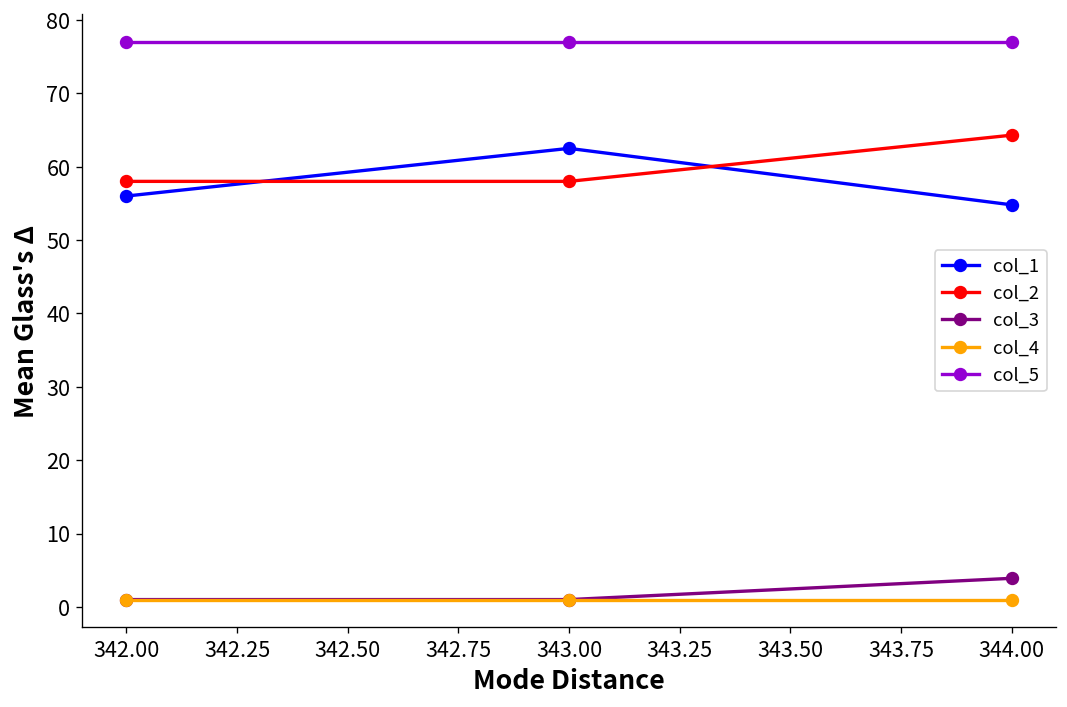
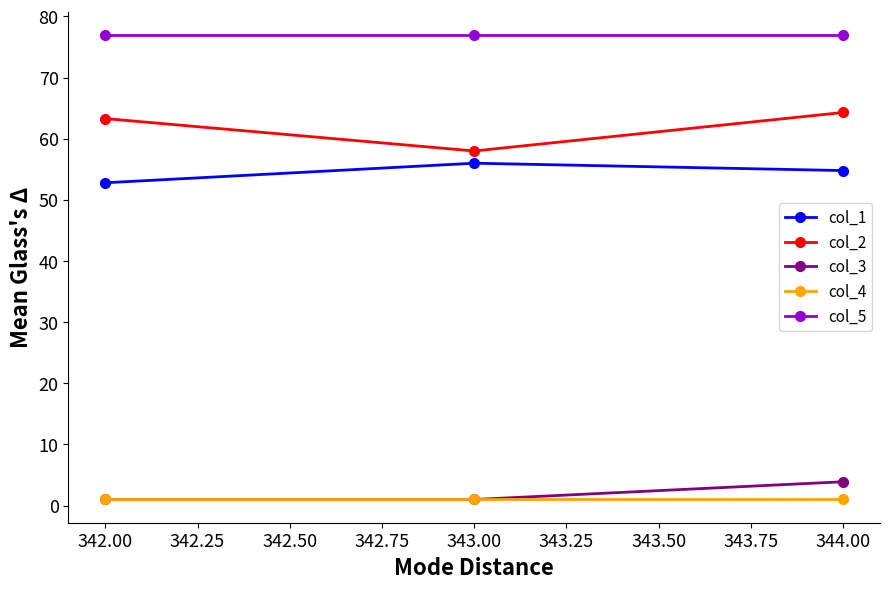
  {
    "col_1": {
-     "342.00": 56,
-     "343.00": 63,
+     "342.00": 53,
+     "343.00": 56,
      "344.00": 55
    },
    "col_2": {
-     "342.00": 58,
+     "342.00": 63,
      "343.00": 58,
      "344.00": 64
    },
    "col_3": {
      "344.00": 4
    },
    "col_4": {
      "344.00": 1
    },
    "col_5": {
      "342.00": 77,
      "343.00": 77,
      "344.00": 77
    }
  }
